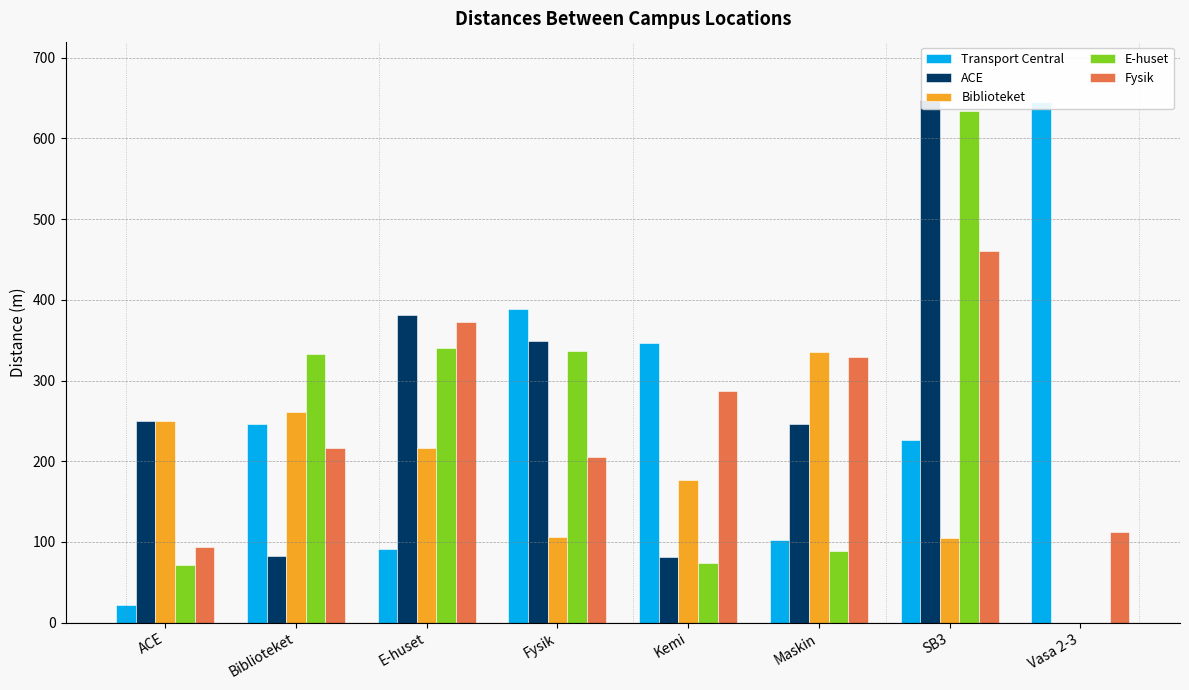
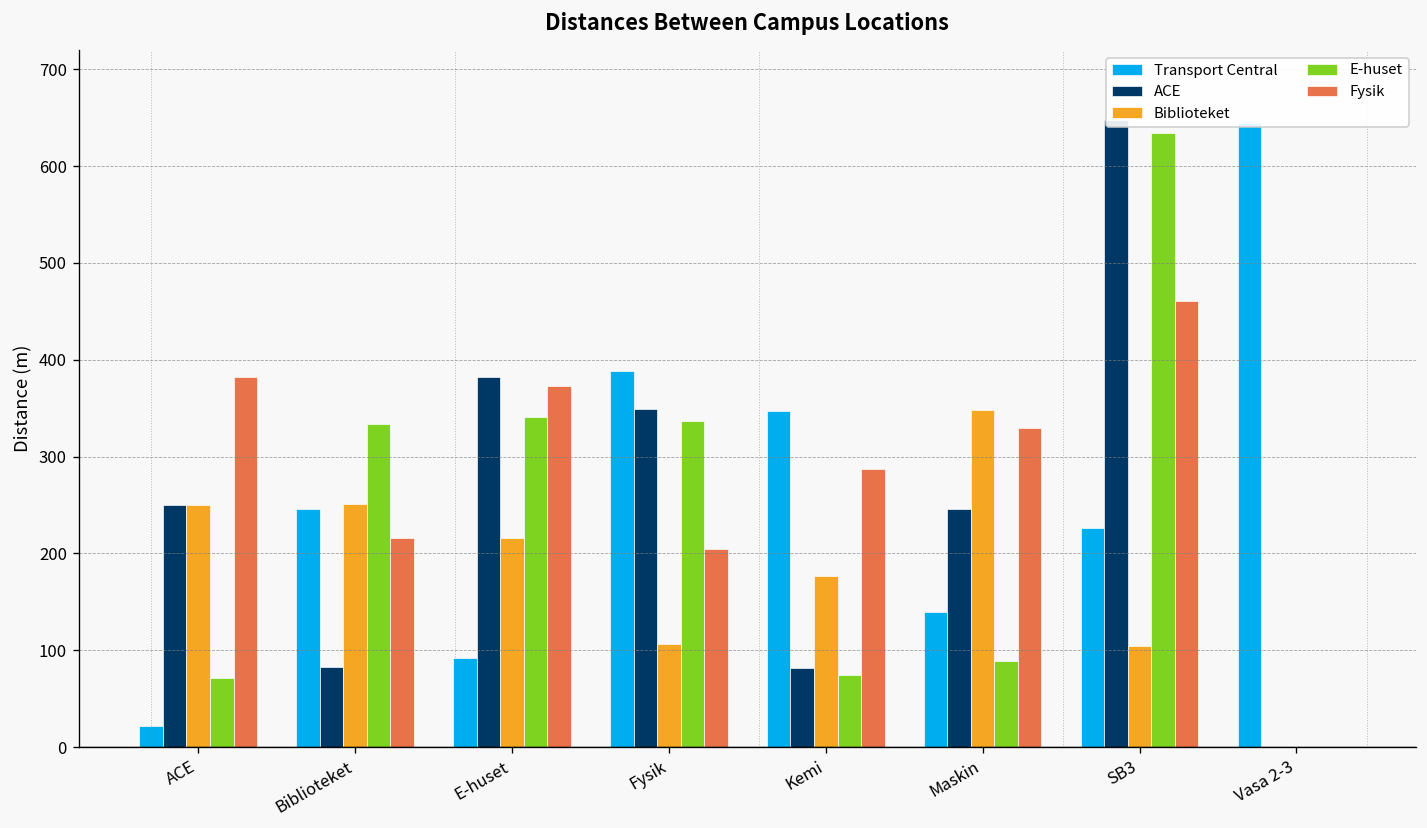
  {
    "Transport Central": {
      "ACE": 20,
      "Biblioteket": 250,
      "E-huset": 90,
      "Fysik": 390,
      "Kemi": 350,
-     "Maskin": 100,
+     "Maskin": 140,
      "SB3": 230
    },
    "ACE": {
      "ACE": 250,
      "Biblioteket": 80,
      "E-huset": 380,
      "Fysik": 350,
      "Kemi": 80,
      "Maskin": 250,
      "Vasa 2-3": 0
    },
    "Biblioteket": {
      "ACE": 250,
-     "Biblioteket": 260,
+     "Biblioteket": 250,
      "E-huset": 220,
      "Fysik": 110,
      "Kemi": 180,
-     "Maskin": 330,
+     "Maskin": 350,
      "SB3": 100,
      "Vasa 2-3": 0
    },
    "E-huset": {
      "ACE": 70,
      "Biblioteket": 330,
      "E-huset": 340,
      "Fysik": 340,
      "Kemi": 70,
      "Maskin": 90,
      "SB3": 630,
      "Vasa 2-3": 0
    },
    "Fysik": {
-     "ACE": 90,
+     "ACE": 380,
      "Biblioteket": 220,
      "E-huset": 370,
      "Fysik": 200,
      "Kemi": 290,
      "Maskin": 330,
      "SB3": 460,
-     "Vasa 2-3": 110
+     "Vasa 2-3": 0
    }
  }
